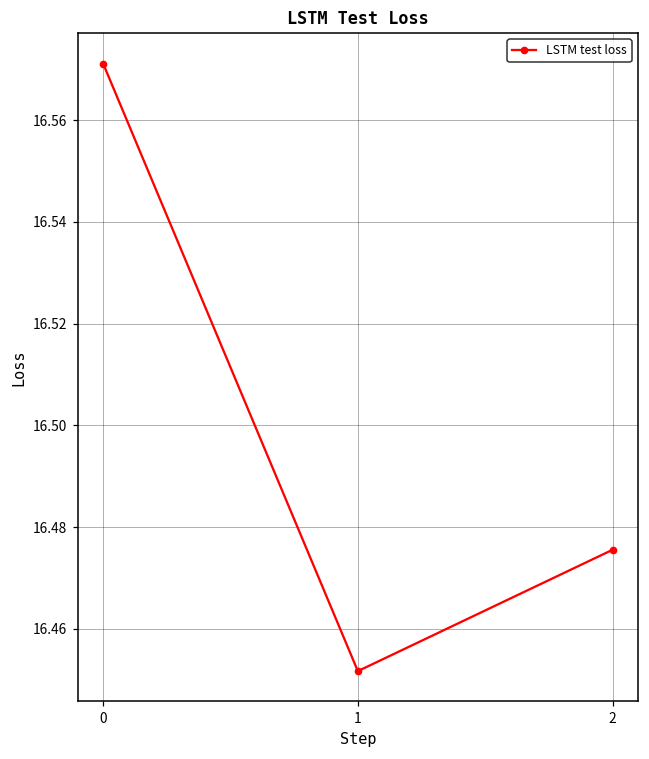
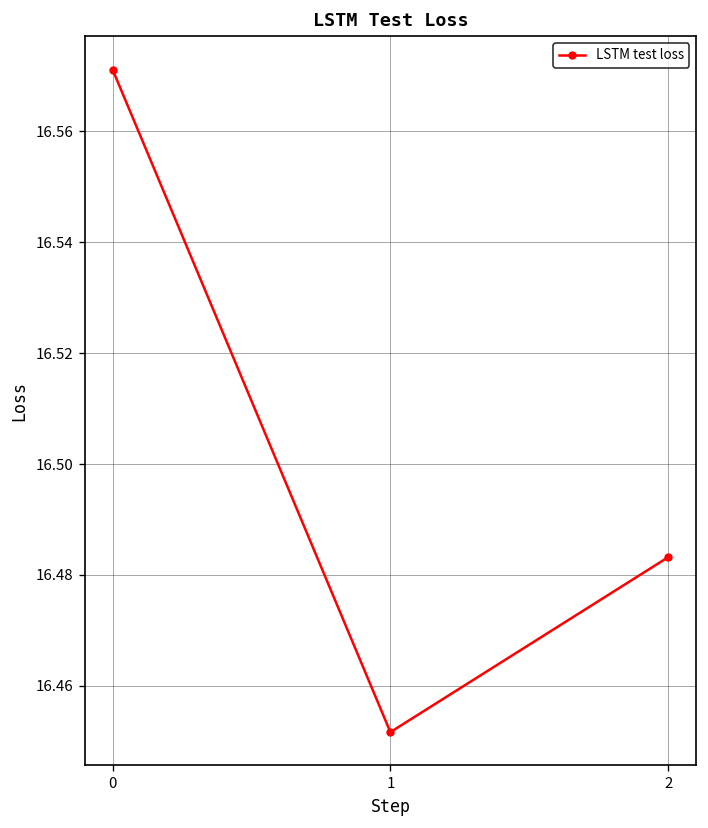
  {
    "0": 16.571,
    "1": 16.452,
-   "2": 16.476
+   "2": 16.483
  }
